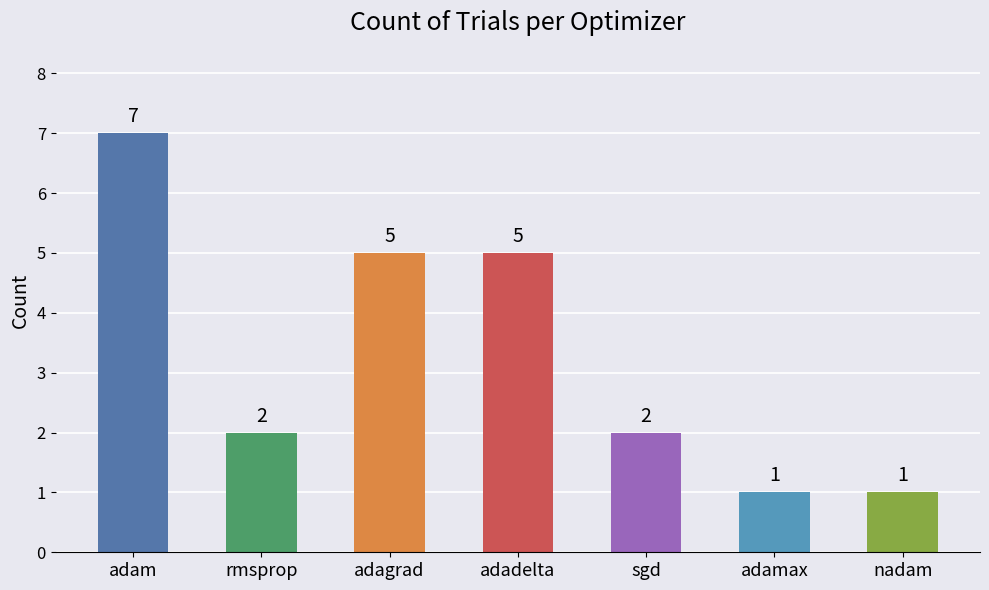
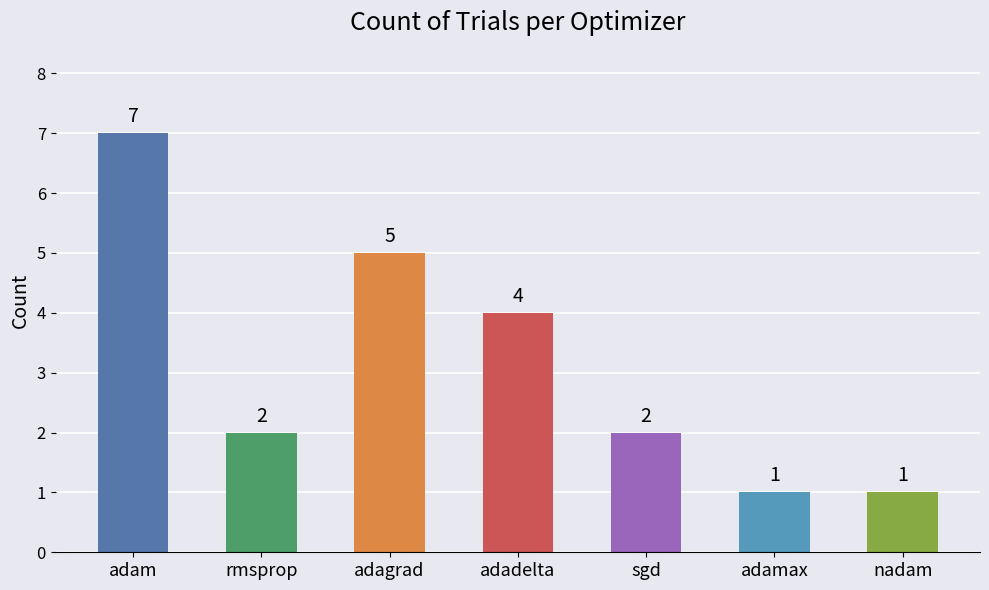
  {
    "adam": 7,
    "rmsprop": 2,
    "adagrad": 5,
-   "adadelta": 5,
+   "adadelta": 4,
    "sgd": 2,
    "adamax": 1,
    "nadam": 1
  }
